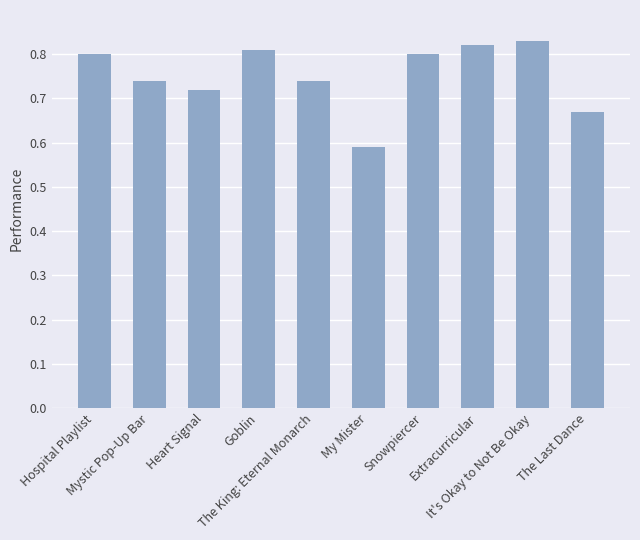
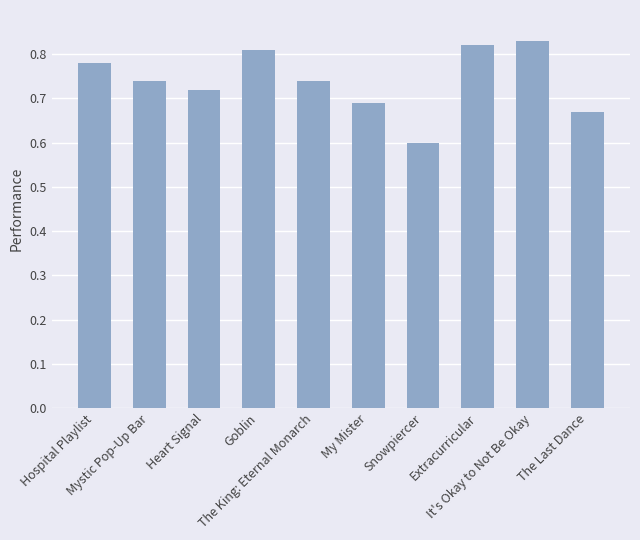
  {
-   "Hospital Playlist": 0.80,
+   "Hospital Playlist": 0.78,
    "Mystic Pop-Up Bar": 0.74,
    "Heart Signal": 0.72,
    "Goblin": 0.81,
    "The King: Eternal Monarch": 0.74,
-   "My Mister": 0.59,
-   "Snowpiercer": 0.8,
+   "My Mister": 0.69,
+   "Snowpiercer": 0.6,
    "Extracurricular": 0.82,
    "It's Okay to Not Be Okay": 0.83,
    "The Last Dance": 0.67
  }
